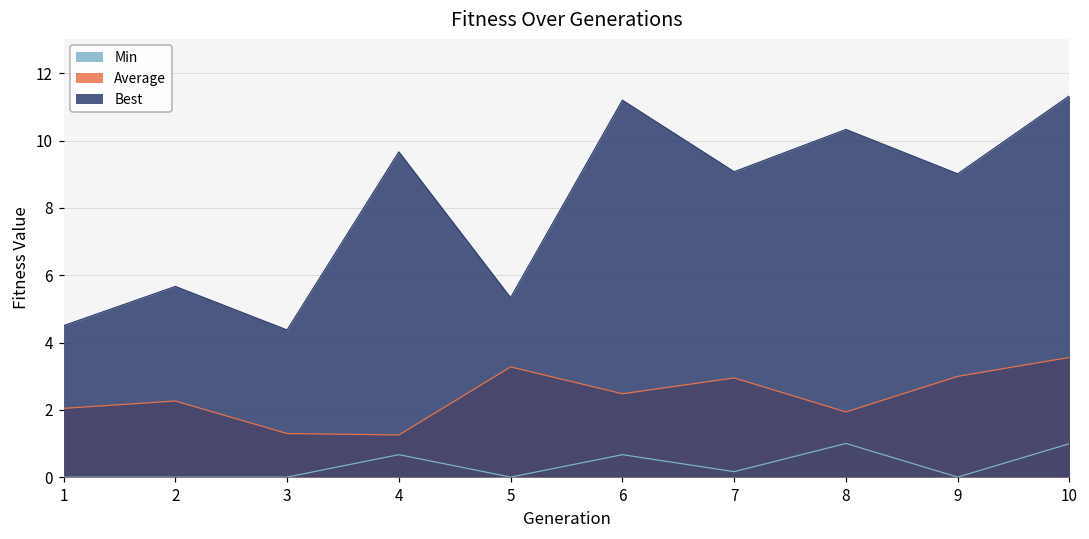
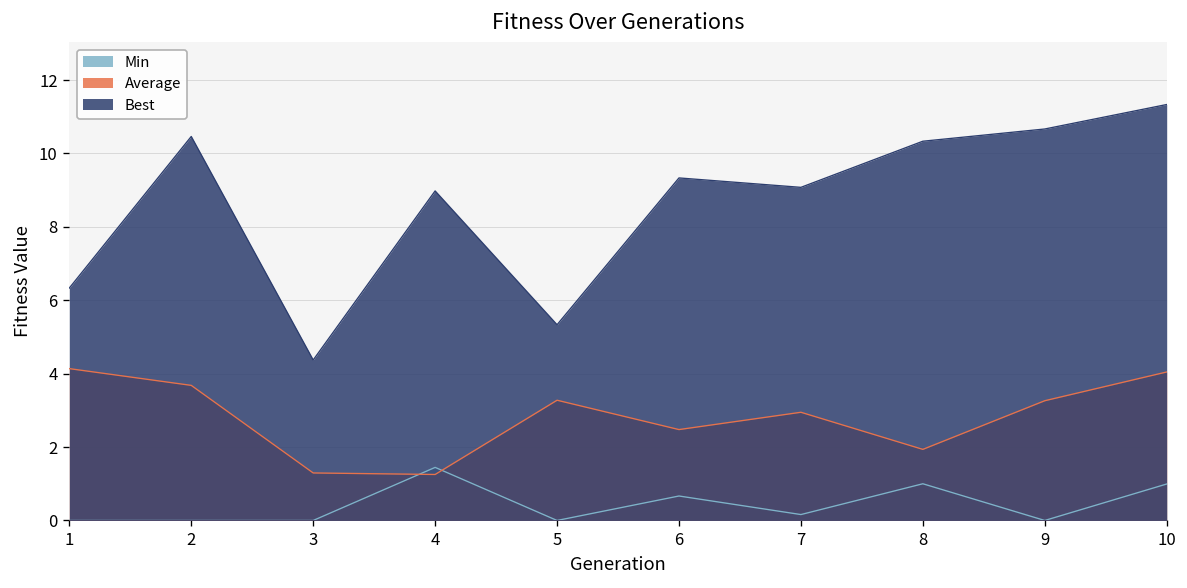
  {
    "Min": {
      "1": 0.0,
      "2": 0.0,
      "3": 0.0,
-     "4": 0.7,
+     "4": 1.4,
      "5": 0.0,
      "6": 0.7,
      "7": 0.2,
      "8": 1.0,
      "9": 0.0,
      "10": 1.0
    },
    "Average": {
-     "1": 2.0,
-     "2": 2.3,
+     "1": 4.1,
+     "2": 3.7,
      "3": 1.3,
      "4": 1.3,
      "5": 3.3,
      "6": 2.5,
      "7": 2.9,
      "8": 1.9,
-     "9": 3.0,
-     "10": 3.6
+     "9": 3.3,
+     "10": 4.0
    },
    "Best": {
-     "1": 4.5,
-     "2": 5.7,
+     "1": 6.3,
+     "2": 10.5,
      "3": 4.4,
-     "4": 9.7,
+     "4": 9.0,
      "5": 5.3,
-     "6": 11.2,
+     "6": 9.3,
      "7": 9.1,
      "8": 10.3,
-     "9": 9.0,
+     "9": 10.7,
      "10": 11.3
    }
  }
